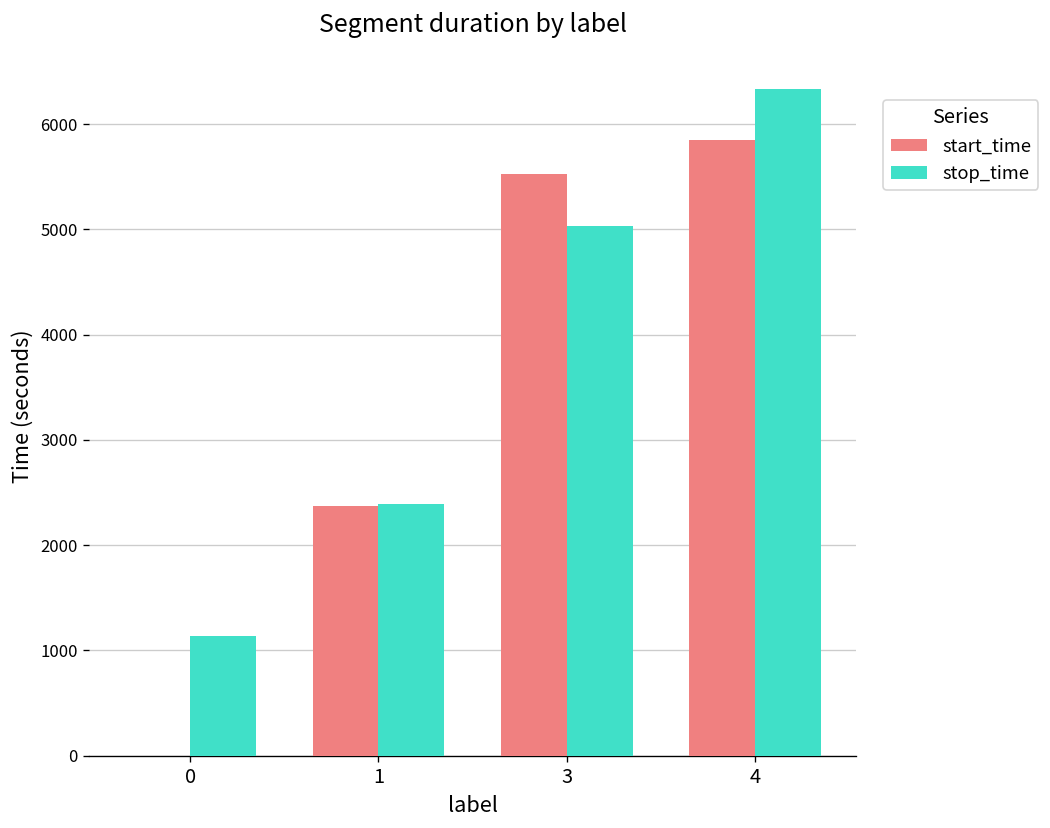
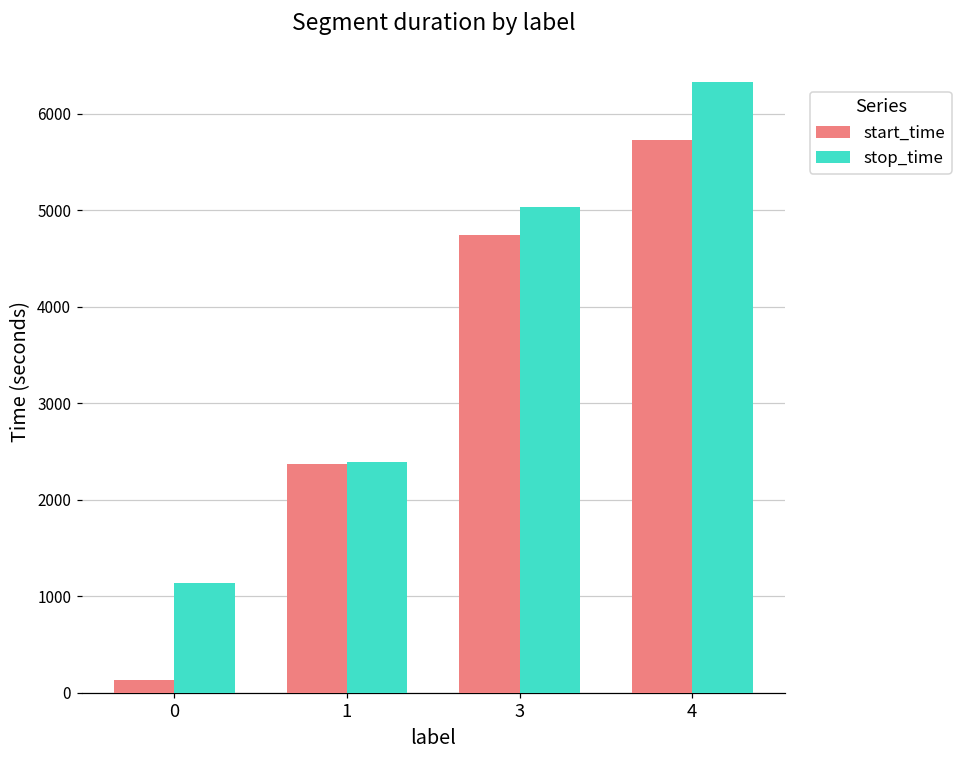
  {
    "start_time": {
-     "0": 0,
+     "0": 100,
      "1": 2400,
-     "3": 5500,
-     "4": 5900
+     "3": 4700,
+     "4": 5700
    },
    "stop_time": {
      "0": 1100,
      "1": 2400,
      "3": 5000,
      "4": 6300
    }
  }
